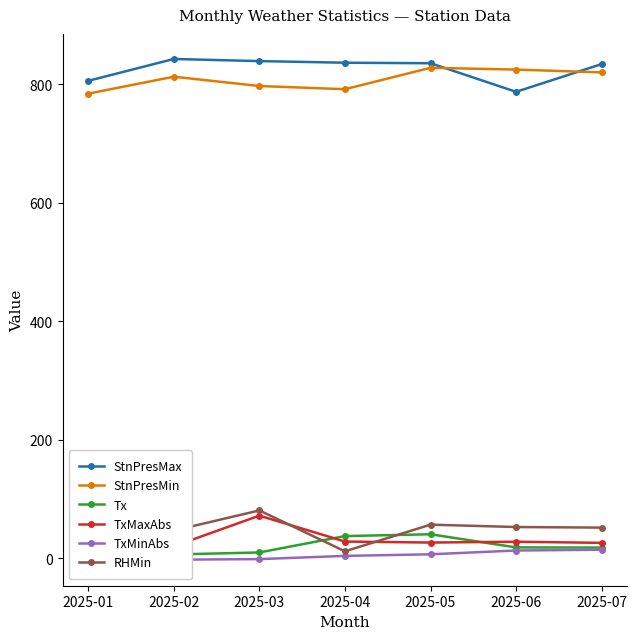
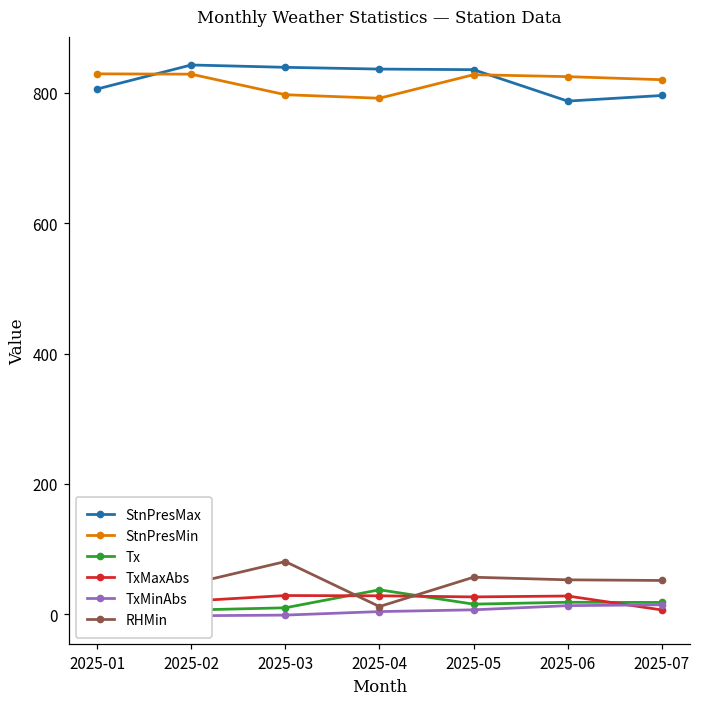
  {
    "StnPresMax": {
      "2025-01": 810,
      "2025-02": 840,
      "2025-03": 840,
      "2025-04": 840,
      "2025-05": 840,
      "2025-06": 790,
-     "2025-07": 830
+     "2025-07": 800
    },
    "StnPresMin": {
-     "2025-01": 780,
-     "2025-02": 810,
+     "2025-01": 830,
+     "2025-02": 830,
      "2025-03": 800,
      "2025-04": 790,
      "2025-05": 830,
      "2025-06": 820,
      "2025-07": 820
    },
    "Tx": {
      "2025-03": 10,
      "2025-04": 40,
-     "2025-05": 40,
+     "2025-05": 20,
      "2025-06": 20
    },
    "TxMaxAbs": {
-     "2025-03": 70,
+     "2025-03": 30,
      "2025-04": 30,
      "2025-05": 30,
      "2025-06": 30,
-     "2025-07": 30
+     "2025-07": 10
    },
    "TxMinAbs": {
      "2025-03": 0,
      "2025-04": 0,
      "2025-05": 10,
      "2025-06": 10
    },
    "RHMin": {
      "2025-03": 80,
      "2025-04": 10,
      "2025-05": 60,
      "2025-06": 50,
      "2025-07": 50
    }
  }
